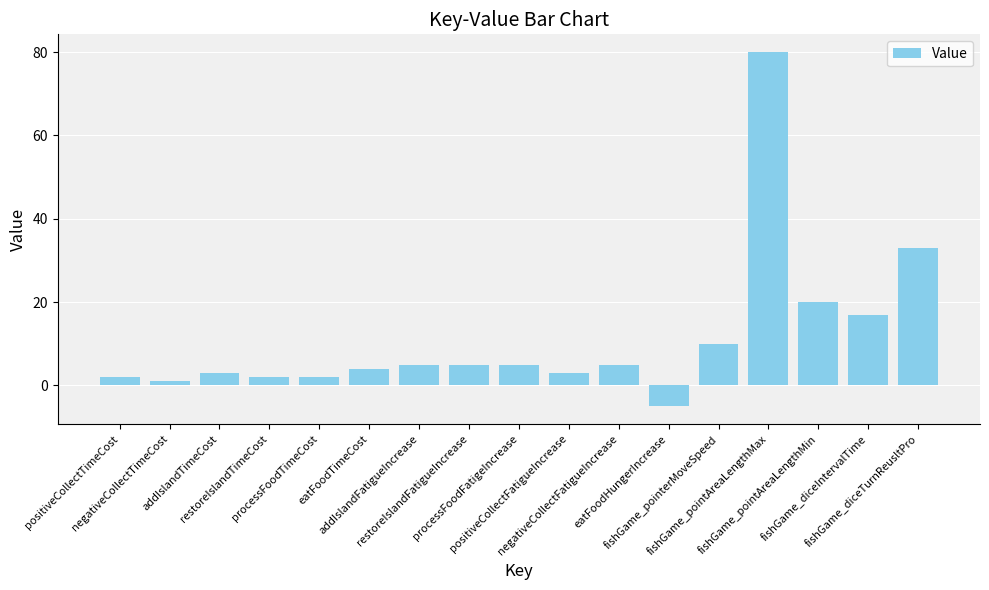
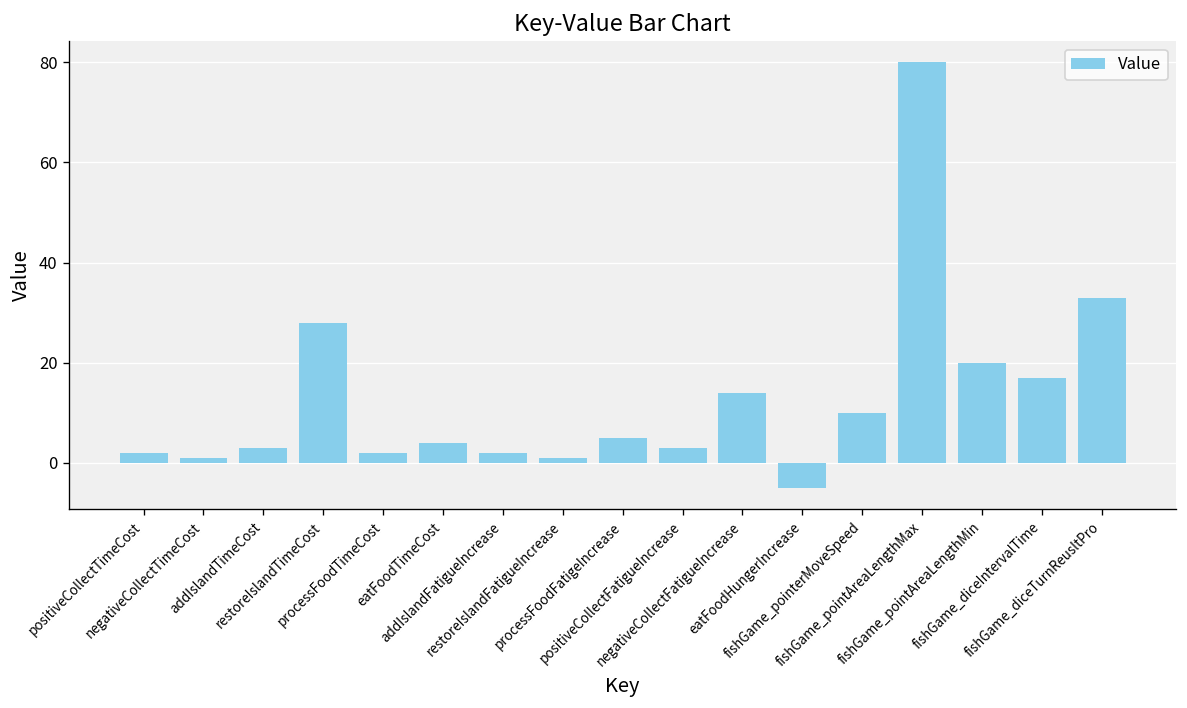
  {
    "positiveCollectTimeCost": 2,
    "negativeCollectTimeCost": 1,
    "addIslandTimeCost": 3,
-   "restoreIslandTimeCost": 2,
+   "restoreIslandTimeCost": 28,
    "processFoodTimeCost": 2,
    "eatFoodTimeCost": 4,
-   "addIslandFatigueIncrease": 5,
-   "restoreIslandFatigueIncrease": 5,
+   "addIslandFatigueIncrease": 2,
+   "restoreIslandFatigueIncrease": 1,
    "processFoodFatigeIncrease": 5,
    "positiveCollectFatigueIncrease": 3,
-   "negativeCollectFatigueIncrease": 5,
+   "negativeCollectFatigueIncrease": 14,
    "eatFoodHungerIncrease": -5,
    "fishGame_pointerMoveSpeed": 10,
    "fishGame_pointAreaLengthMax": 80,
    "fishGame_pointAreaLengthMin": 20,
    "fishGame_diceIntervalTime": 17,
    "fishGame_diceTurnReusltPro": 33
  }
